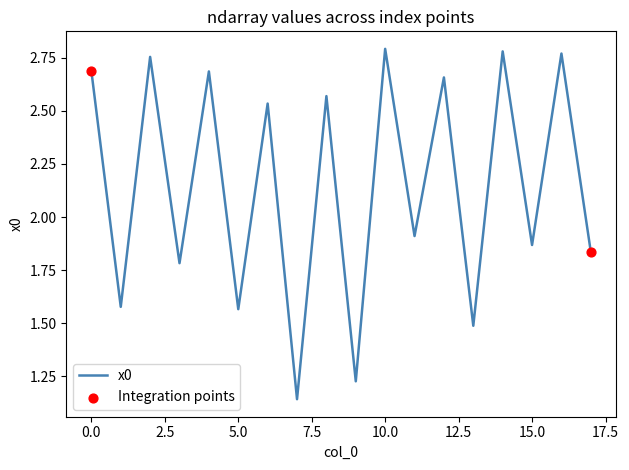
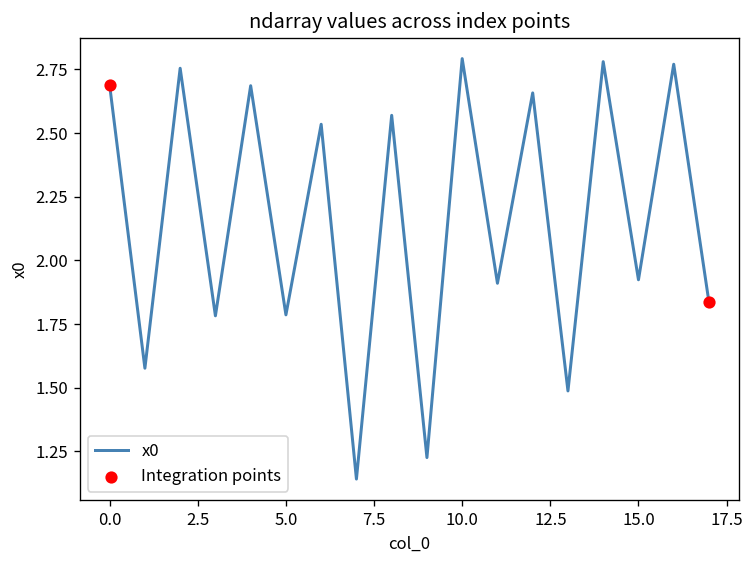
  {
    "x0": {
-     "5.0": 1.57,
+     "5.0": 1.79,
      "10.0": 2.79,
-     "15.0": 1.87
+     "15.0": 1.92
    }
  }
